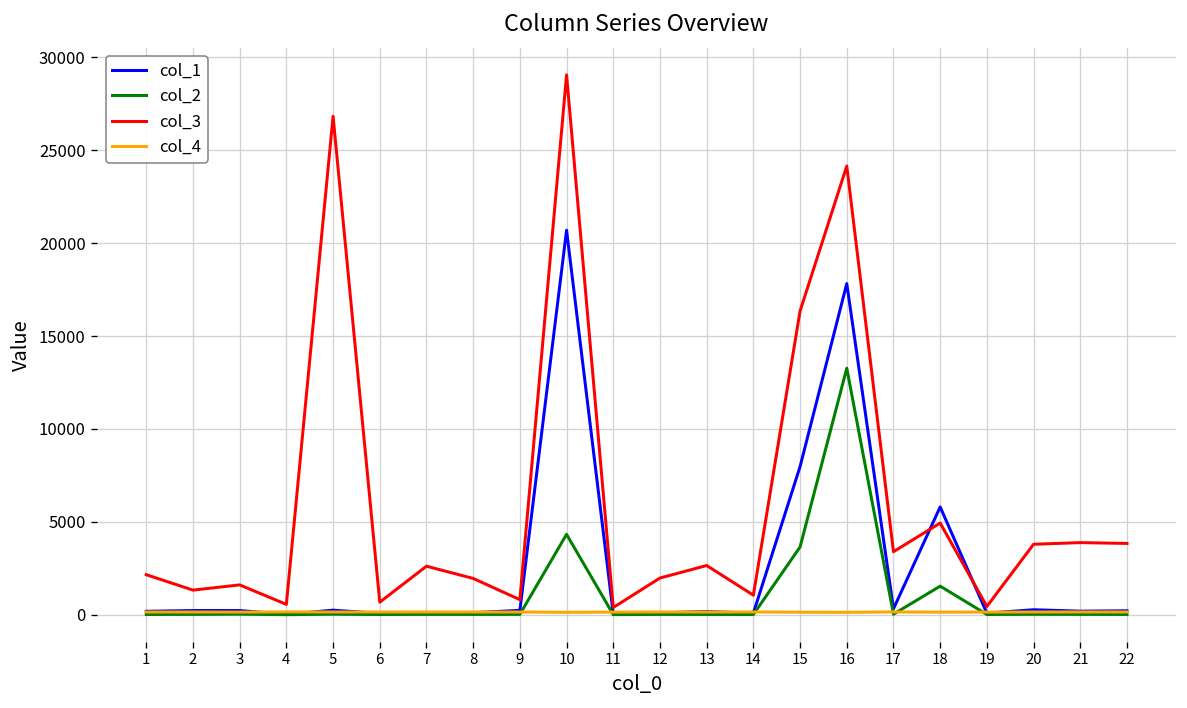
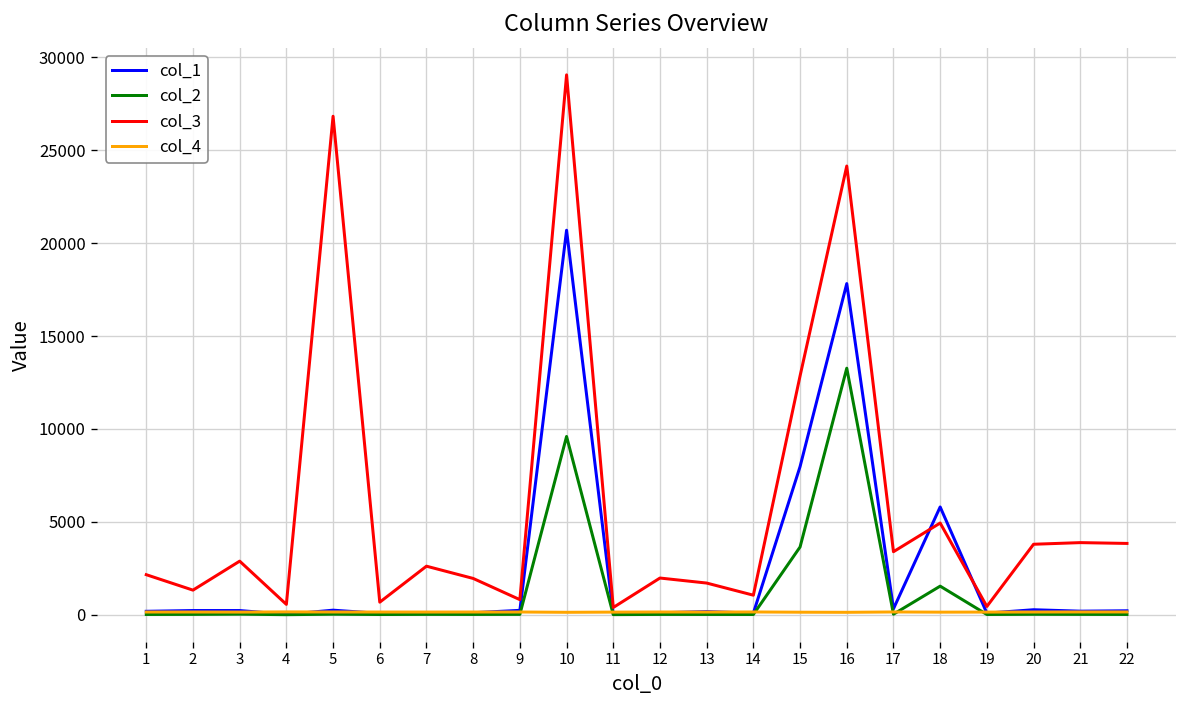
  {
    "col_1": {
      "10": 20700,
      "15": 8000,
      "16": 17800,
      "17": 300,
      "18": 5800
    },
    "col_2": {
-     "10": 4300,
+     "10": 9600,
      "15": 3600,
      "16": 13300,
      "18": 1500
    },
    "col_3": {
      "1": 2200,
      "2": 1300,
-     "3": 1600,
+     "3": 2900,
      "4": 600,
      "5": 26800,
      "6": 700,
      "7": 2600,
      "8": 2000,
      "9": 800,
      "10": 29100,
      "11": 400,
      "12": 2000,
-     "13": 2600,
+     "13": 1700,
      "14": 1100,
-     "15": 16300,
+     "15": 12900,
      "16": 24100,
      "17": 3400,
      "18": 4900,
      "19": 400,
      "20": 3800,
      "21": 3900,
      "22": 3800
    },
    "col_4": {
      "10": 100,
      "15": 100,
      "16": 100,
      "18": 100
    }
  }
